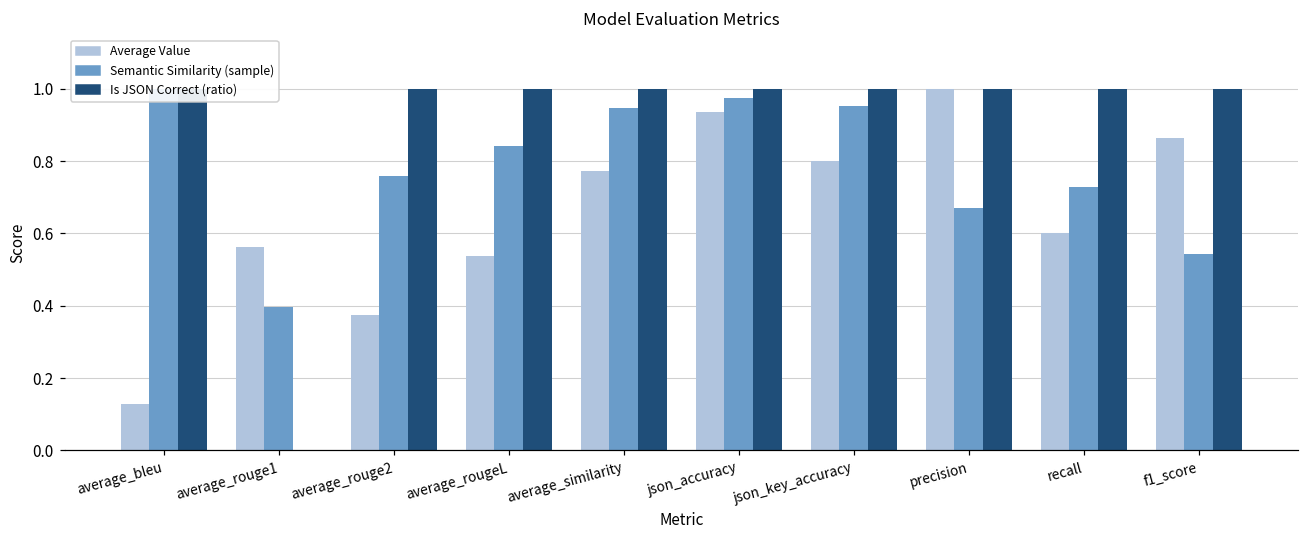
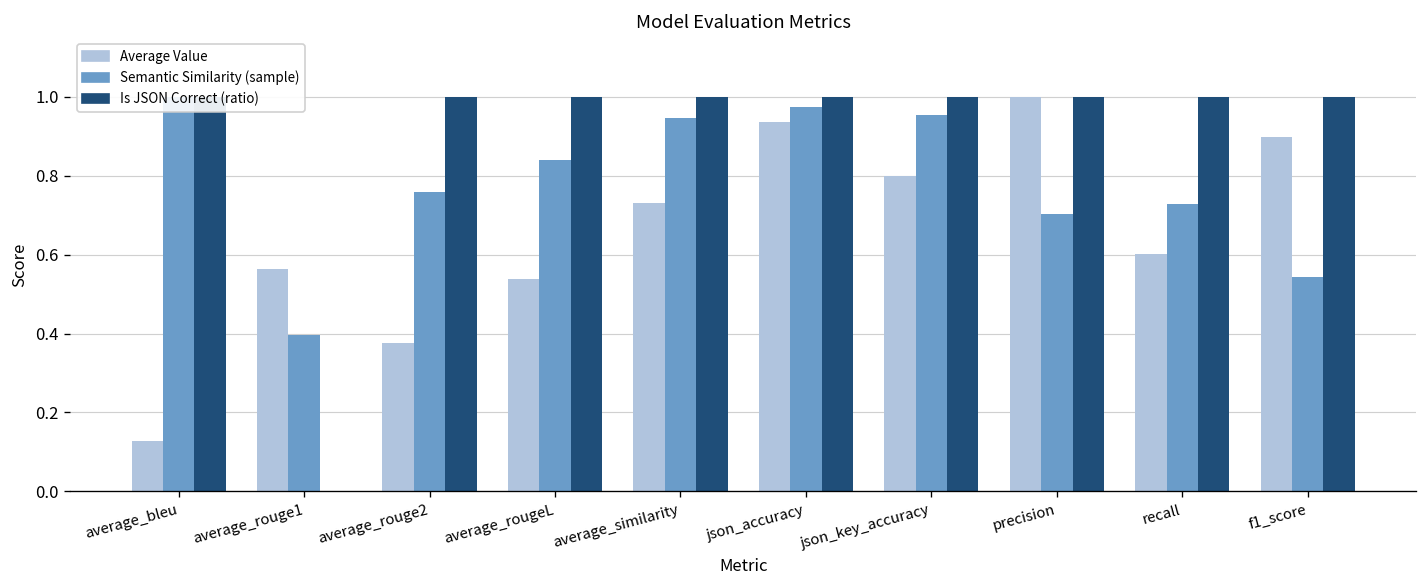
  {
    "Average Value": {
      "average_bleu": 0.13,
      "average_rouge1": 0.56,
      "average_rouge2": 0.38,
      "average_rougeL": 0.54,
-     "average_similarity": 0.77,
+     "average_similarity": 0.73,
      "json_accuracy": 0.94,
      "json_key_accuracy": 0.80,
      "precision": 1.00,
      "recall": 0.60,
-     "f1_score": 0.86
+     "f1_score": 0.90
    },
    "Semantic Similarity (sample)": {
      "average_rouge1": 0.40,
      "average_rouge2": 0.76,
      "average_rougeL": 0.84,
      "average_similarity": 0.95,
      "json_accuracy": 0.97,
      "json_key_accuracy": 0.95,
-     "precision": 0.67,
+     "precision": 0.70,
      "recall": 0.73,
      "f1_score": 0.54
    },
    "Is JSON Correct (ratio)": {
      "average_rouge1": 0.00,
      "average_rouge2": 1.00,
      "average_rougeL": 1.00,
      "average_similarity": 1.00,
      "json_accuracy": 1.00,
      "json_key_accuracy": 1.00,
      "precision": 1.00,
      "recall": 1.00,
      "f1_score": 1.00
    }
  }
